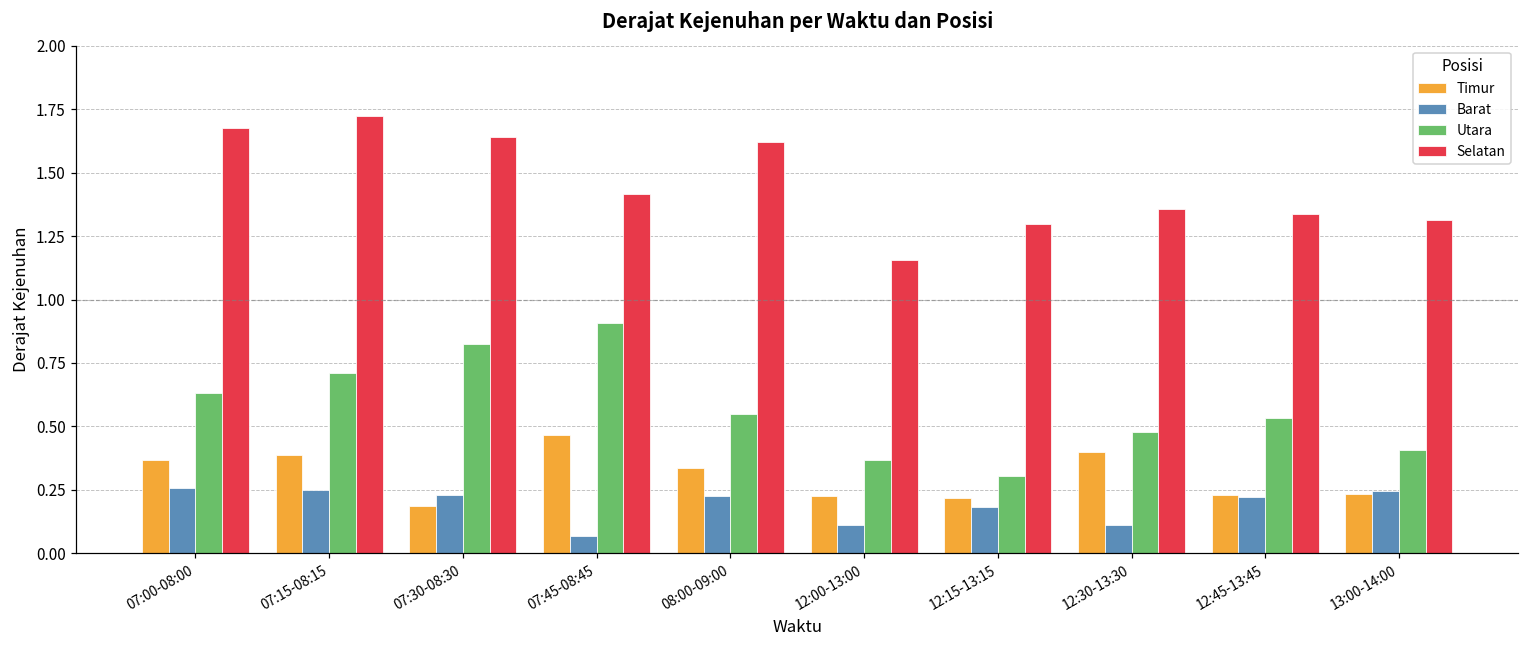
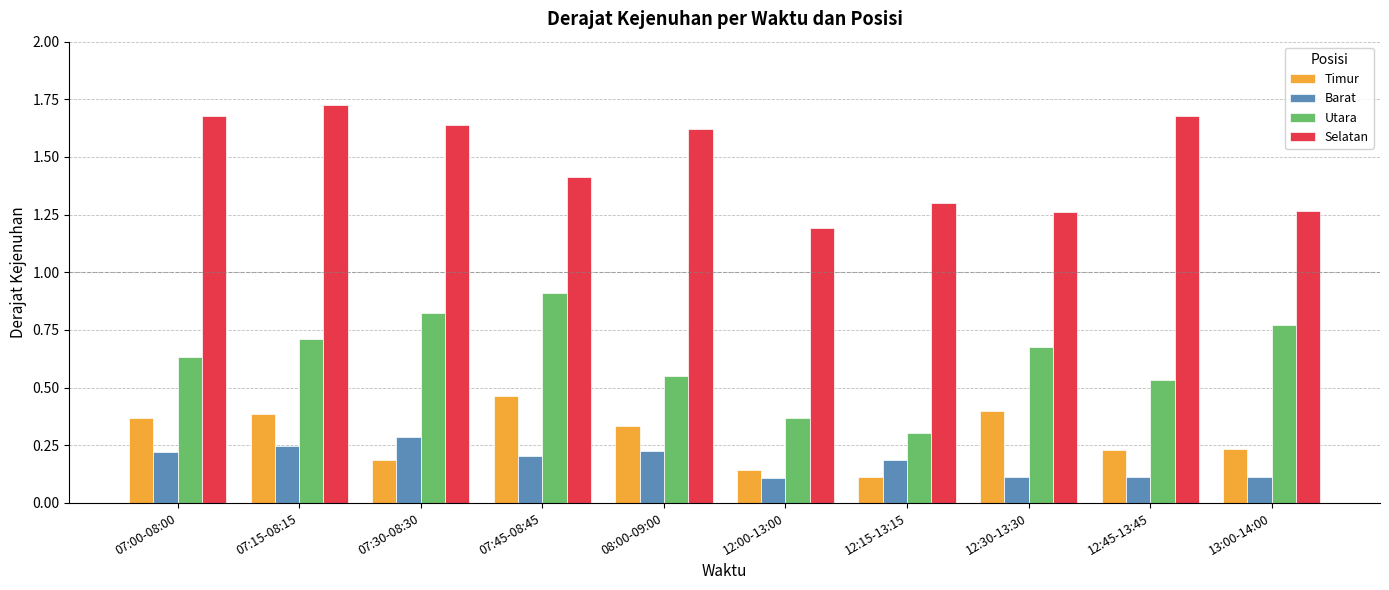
  {
    "Timur": {
      "07:00-08:00": 0.37,
      "07:15-08:15": 0.39,
      "07:30-08:30": 0.19,
      "07:45-08:45": 0.47,
      "08:00-09:00": 0.33,
-     "12:00-13:00": 0.22,
-     "12:15-13:15": 0.22,
+     "12:00-13:00": 0.14,
+     "12:15-13:15": 0.11,
      "12:30-13:30": 0.40,
      "12:45-13:45": 0.23,
      "13:00-14:00": 0.23
    },
    "Barat": {
-     "07:00-08:00": 0.26,
+     "07:00-08:00": 0.22,
      "07:15-08:15": 0.25,
-     "07:30-08:30": 0.23,
-     "07:45-08:45": 0.07,
+     "07:30-08:30": 0.29,
+     "07:45-08:45": 0.21,
      "08:00-09:00": 0.23,
      "12:00-13:00": 0.11,
      "12:15-13:15": 0.18,
      "12:30-13:30": 0.11,
-     "12:45-13:45": 0.22,
-     "13:00-14:00": 0.25
+     "12:45-13:45": 0.11,
+     "13:00-14:00": 0.11
    },
    "Utara": {
      "07:00-08:00": 0.63,
      "07:15-08:15": 0.71,
      "07:30-08:30": 0.82,
      "07:45-08:45": 0.91,
      "08:00-09:00": 0.55,
      "12:00-13:00": 0.37,
      "12:15-13:15": 0.30,
-     "12:30-13:30": 0.48,
+     "12:30-13:30": 0.68,
      "12:45-13:45": 0.53,
-     "13:00-14:00": 0.40
+     "13:00-14:00": 0.77
    },
    "Selatan": {
      "07:00-08:00": 1.68,
      "07:15-08:15": 1.72,
      "07:30-08:30": 1.64,
      "07:45-08:45": 1.41,
      "08:00-09:00": 1.62,
-     "12:00-13:00": 1.15,
+     "12:00-13:00": 1.19,
      "12:15-13:15": 1.30,
-     "12:30-13:30": 1.36,
-     "12:45-13:45": 1.34,
-     "13:00-14:00": 1.31
+     "12:30-13:30": 1.26,
+     "12:45-13:45": 1.68,
+     "13:00-14:00": 1.26
    }
  }
